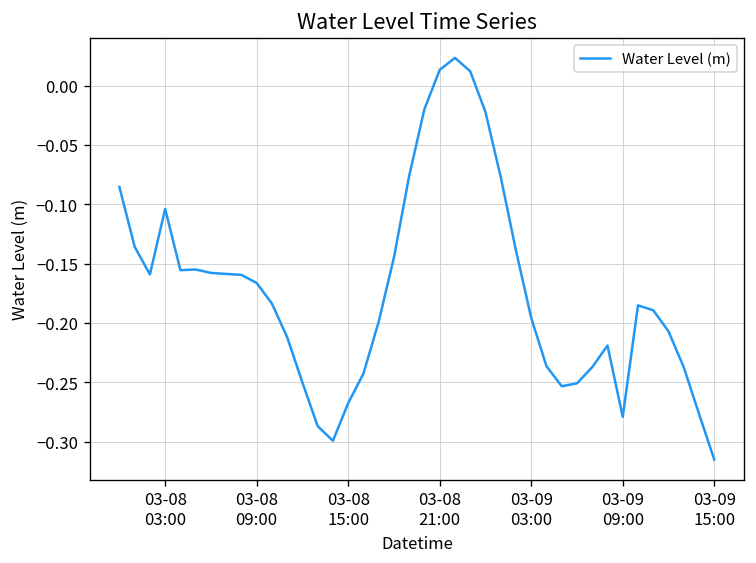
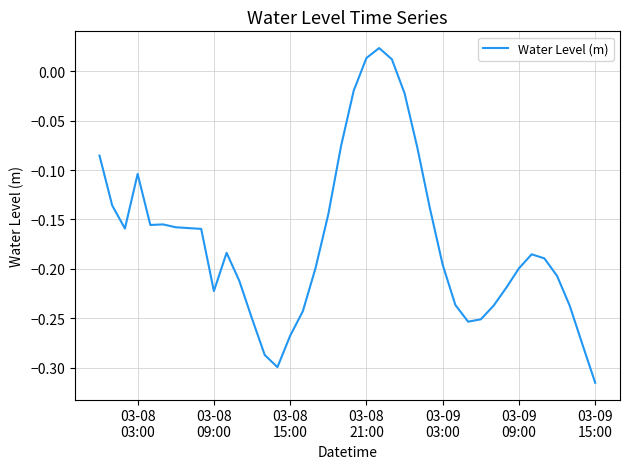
  {
    "03-08 03:00": -0.10,
-   "03-08 09:00": -0.17,
+   "03-08 09:00": -0.22,
    "03-08 15:00": -0.27,
    "03-08 21:00": 0.01,
    "03-09 03:00": -0.20,
-   "03-09 09:00": -0.28,
+   "03-09 09:00": -0.20,
    "03-09 15:00": -0.32
  }
